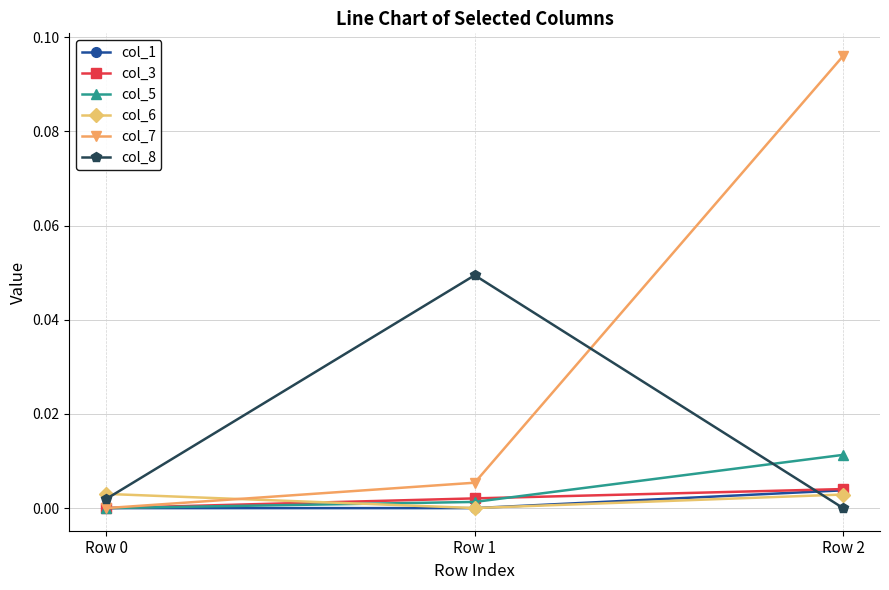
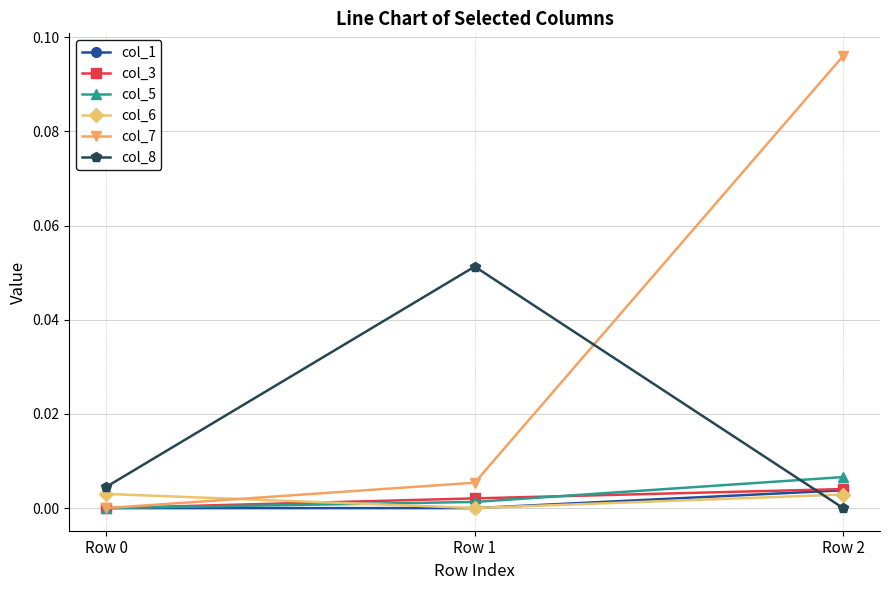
  {
    "col_3": {
      "Row 1": 0.002
    },
    "col_5": {
      "Row 1": 0.001,
-     "Row 2": 0.011
+     "Row 2": 0.007
    },
    "col_8": {
-     "Row 0": 0.002,
-     "Row 1": 0.049,
+     "Row 0": 0.005,
+     "Row 1": 0.051,
      "Row 2": 0.000
    }
  }
